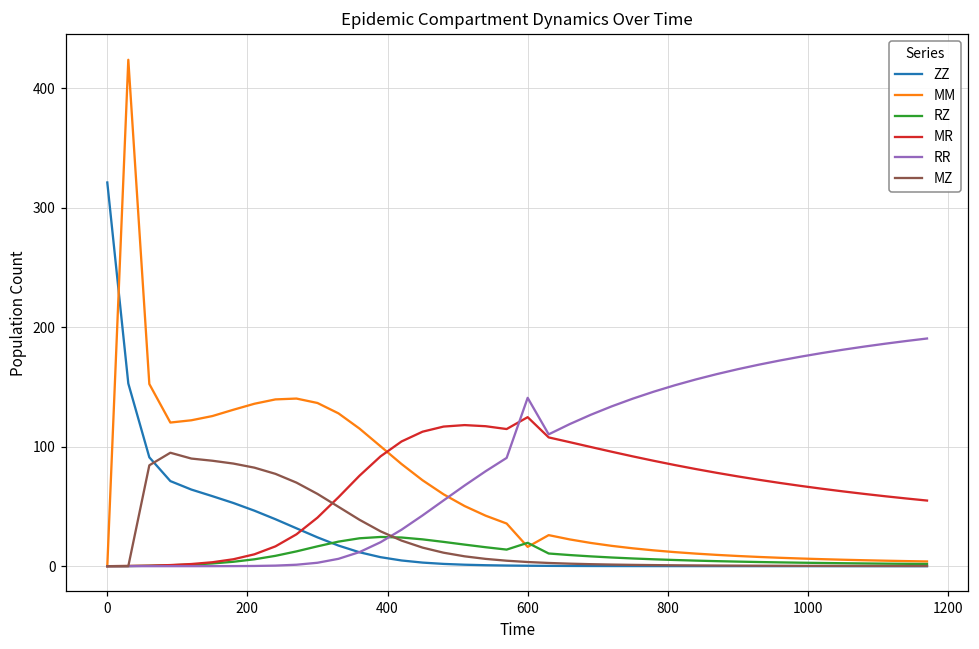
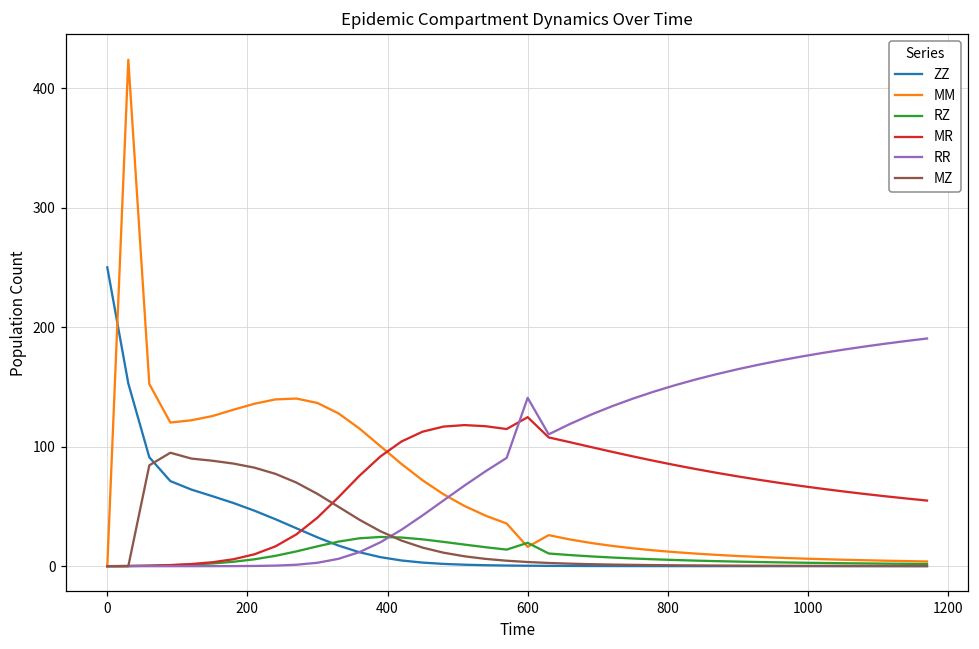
  {
    "ZZ": {
-     "0": 321,
+     "0": 250,
      "600": 0
    },
    "MM": {
      "600": 16
    },
    "RZ": {
      "600": 20
    },
    "MR": {
      "600": 125
    },
    "RR": {
      "600": 141
    },
    "MZ": {
      "600": 3
    }
  }
